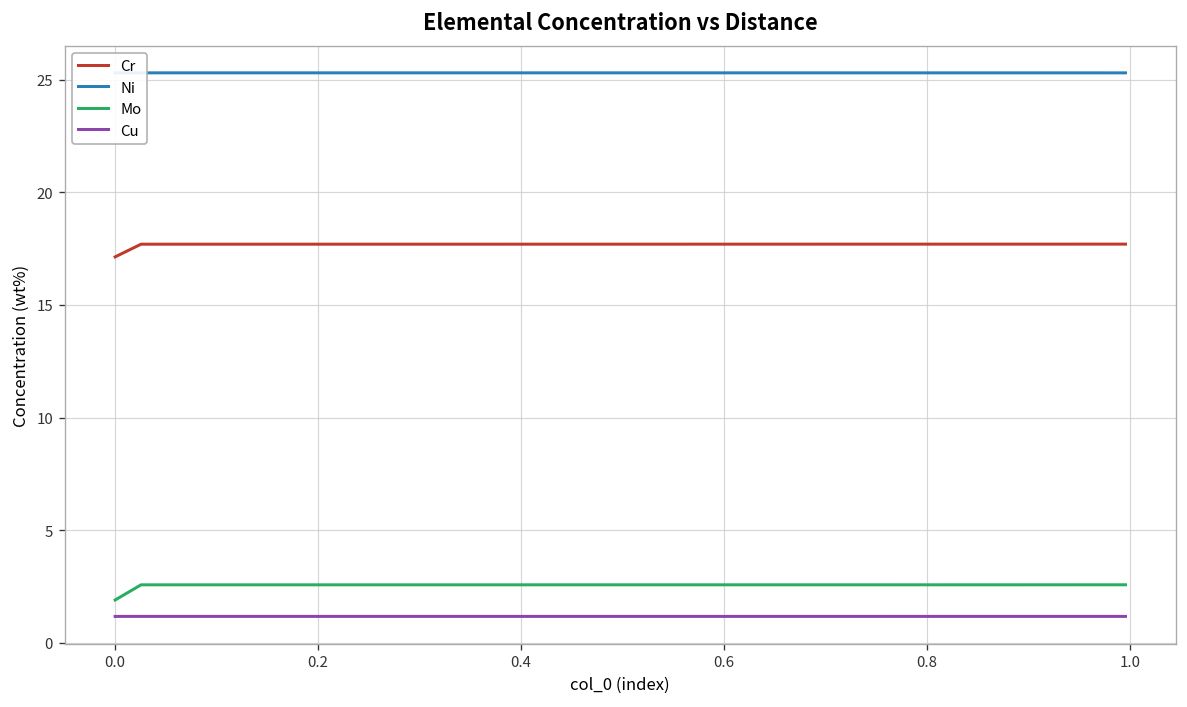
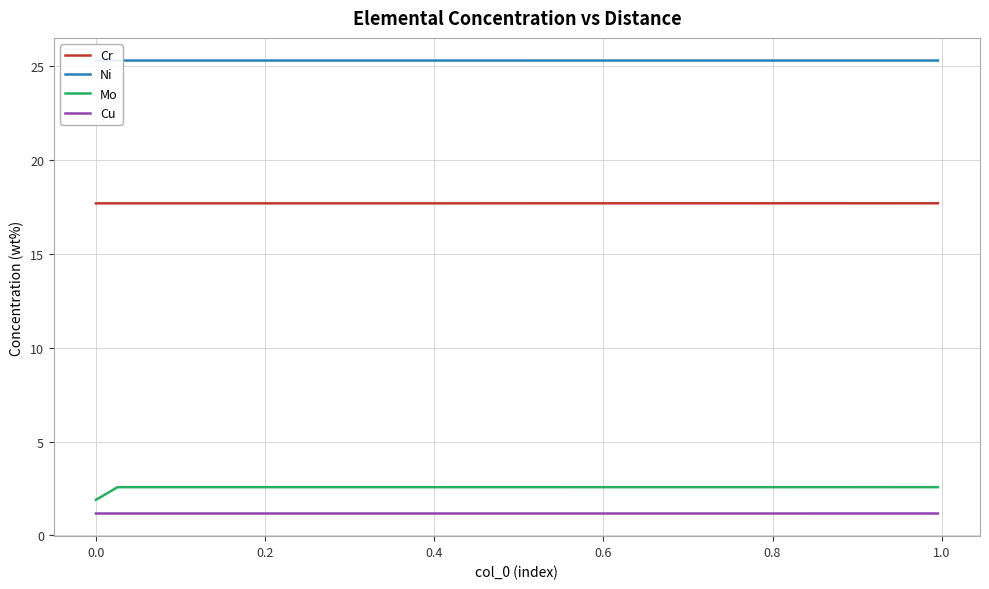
  {
    "Cr": {
-     "0.0": 17.1
+     "0.0": 17.7
    },
    "Mo": {
      "0.0": 1.9
    },
    "Cu": {
      "0.0": 1.2
    }
  }
